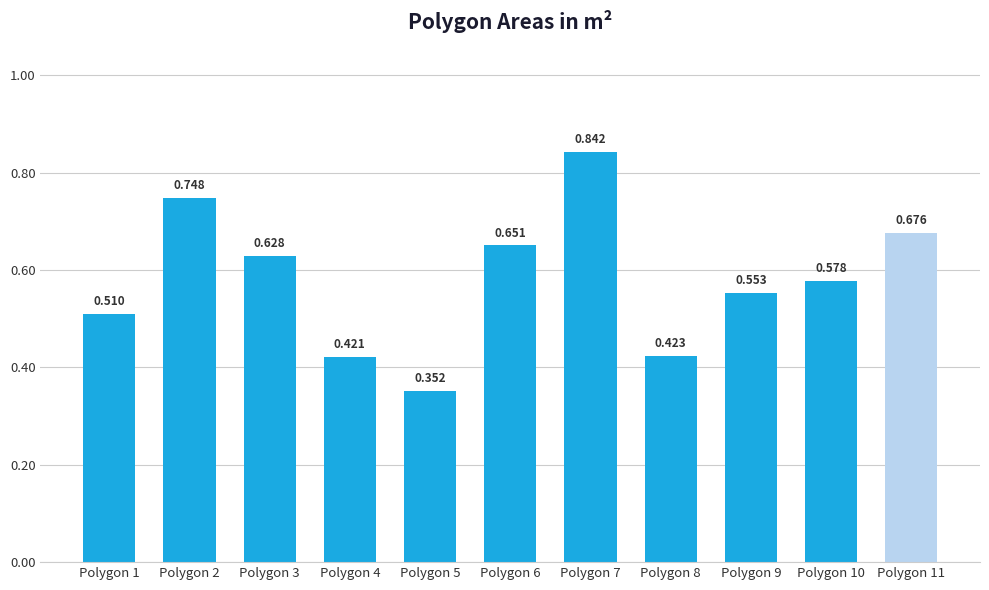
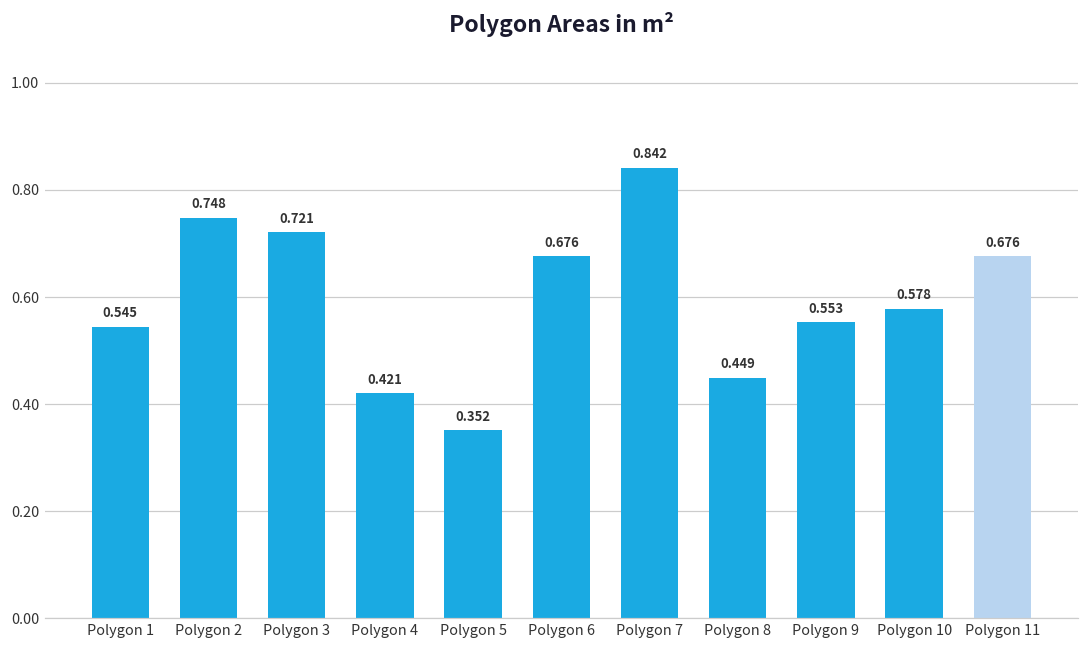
  {
-   "Polygon 1": 0.510,
+   "Polygon 1": 0.545,
    "Polygon 2": 0.748,
-   "Polygon 3": 0.628,
+   "Polygon 3": 0.721,
    "Polygon 4": 0.421,
    "Polygon 5": 0.352,
-   "Polygon 6": 0.651,
+   "Polygon 6": 0.676,
    "Polygon 7": 0.842,
-   "Polygon 8": 0.423,
+   "Polygon 8": 0.449,
    "Polygon 9": 0.553,
    "Polygon 10": 0.578,
    "Polygon 11": 0.676
  }
